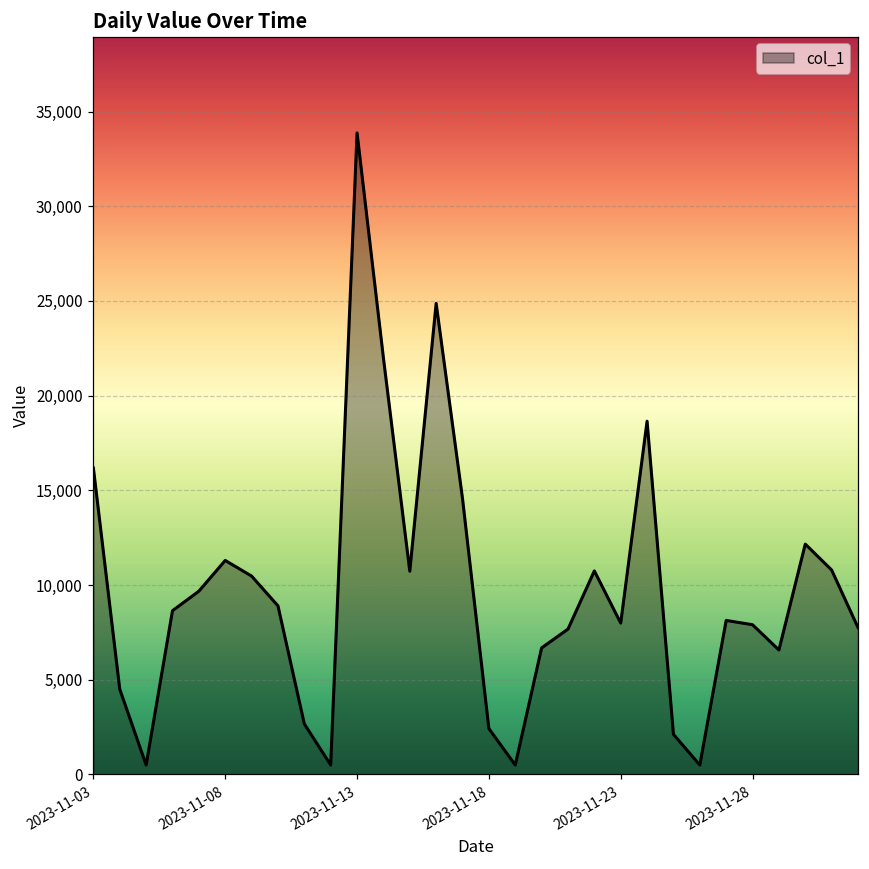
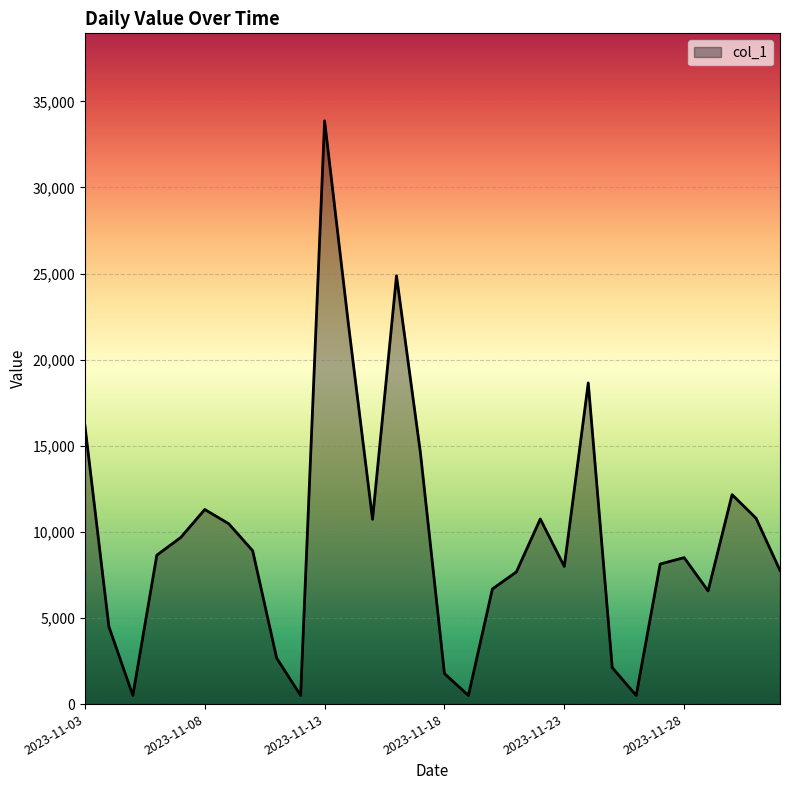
  {
    "2023-11-03": "16,200",
    "2023-11-08": "11,300",
    "2023-11-13": "33,900",
-   "2023-11-18": "2,400",
+   "2023-11-18": "1,800",
    "2023-11-23": "8,000",
-   "2023-11-28": "7,900"
+   "2023-11-28": "8,500"
  }
